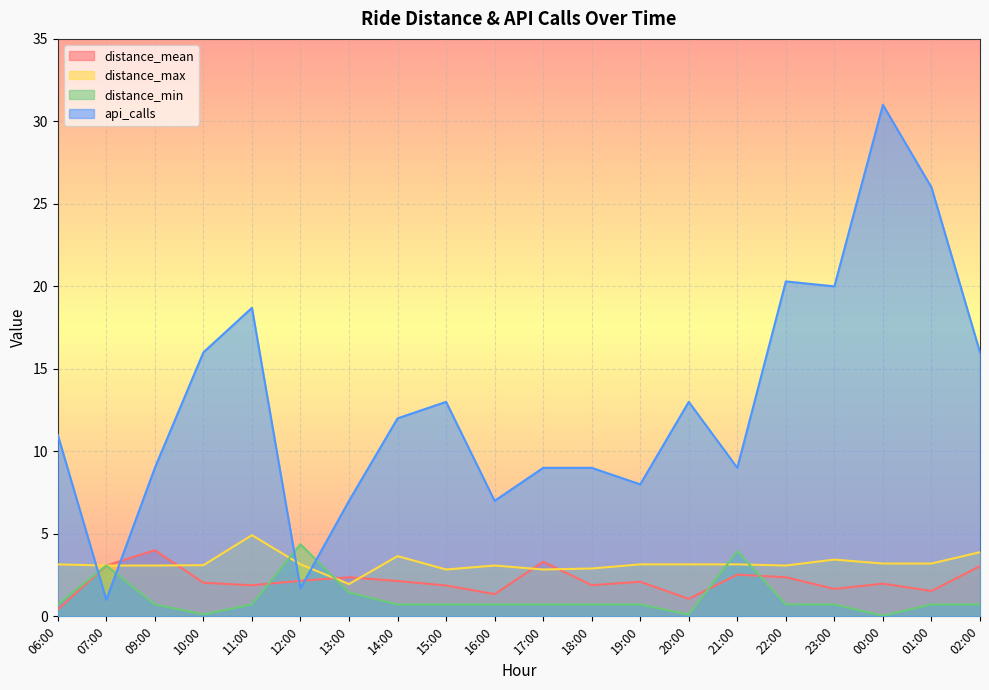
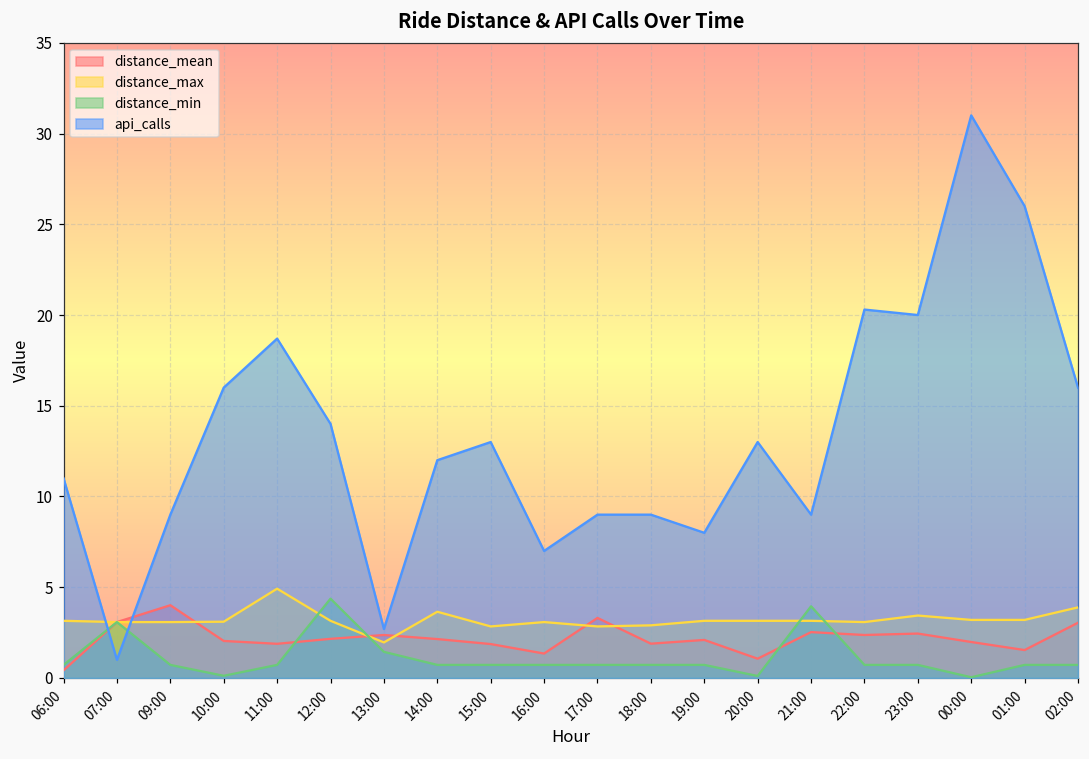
  {
    "distance_mean": {
      "06:00": 0.4,
      "09:00": 4.0,
      "10:00": 2.0,
      "11:00": 1.9,
      "12:00": 2.2,
      "13:00": 2.4,
      "14:00": 2.1,
      "15:00": 1.9,
      "16:00": 1.3,
      "17:00": 3.3,
      "18:00": 1.9,
      "19:00": 2.1,
      "20:00": 1.1,
      "21:00": 2.5,
      "22:00": 2.4,
-     "23:00": 1.7,
+     "23:00": 2.4,
      "00:00": 2.0,
      "01:00": 1.5,
      "02:00": 3.0
    },
    "distance_max": {
      "06:00": 3.2,
      "09:00": 3.1,
      "10:00": 3.1,
      "11:00": 4.9,
      "12:00": 3.2,
      "13:00": 2.0,
      "14:00": 3.7,
      "15:00": 2.8,
      "16:00": 3.1,
      "17:00": 2.8,
      "18:00": 2.9,
      "19:00": 3.2,
      "20:00": 3.2,
      "21:00": 3.2,
      "22:00": 3.1,
      "23:00": 3.4,
      "00:00": 3.2,
      "01:00": 3.2,
      "02:00": 3.9
    },
    "distance_min": {
      "06:00": 0.7,
      "09:00": 0.7,
      "10:00": 0.1,
      "11:00": 0.7,
      "12:00": 4.4,
      "13:00": 1.4,
      "14:00": 0.7,
      "15:00": 0.7,
      "16:00": 0.7,
      "17:00": 0.7,
      "18:00": 0.7,
      "19:00": 0.7,
      "20:00": 0.1,
      "21:00": 4.0,
      "22:00": 0.7,
      "23:00": 0.7,
      "00:00": 0.0,
      "01:00": 0.7,
      "02:00": 0.7
    },
    "api_calls": {
      "06:00": 11.0,
      "07:00": 1.0,
      "09:00": 9.0,
      "10:00": 16.0,
      "11:00": 18.7,
-     "12:00": 1.7,
-     "13:00": 7.0,
+     "12:00": 14.0,
+     "13:00": 2.7,
      "14:00": 12.0,
      "15:00": 13.0,
      "16:00": 7.0,
      "17:00": 9.0,
      "18:00": 9.0,
      "19:00": 8.0,
      "20:00": 13.0,
      "21:00": 9.0,
      "22:00": 20.3,
      "23:00": 20.0,
      "00:00": 31.0,
      "01:00": 26.0,
      "02:00": 16.0
    }
  }
